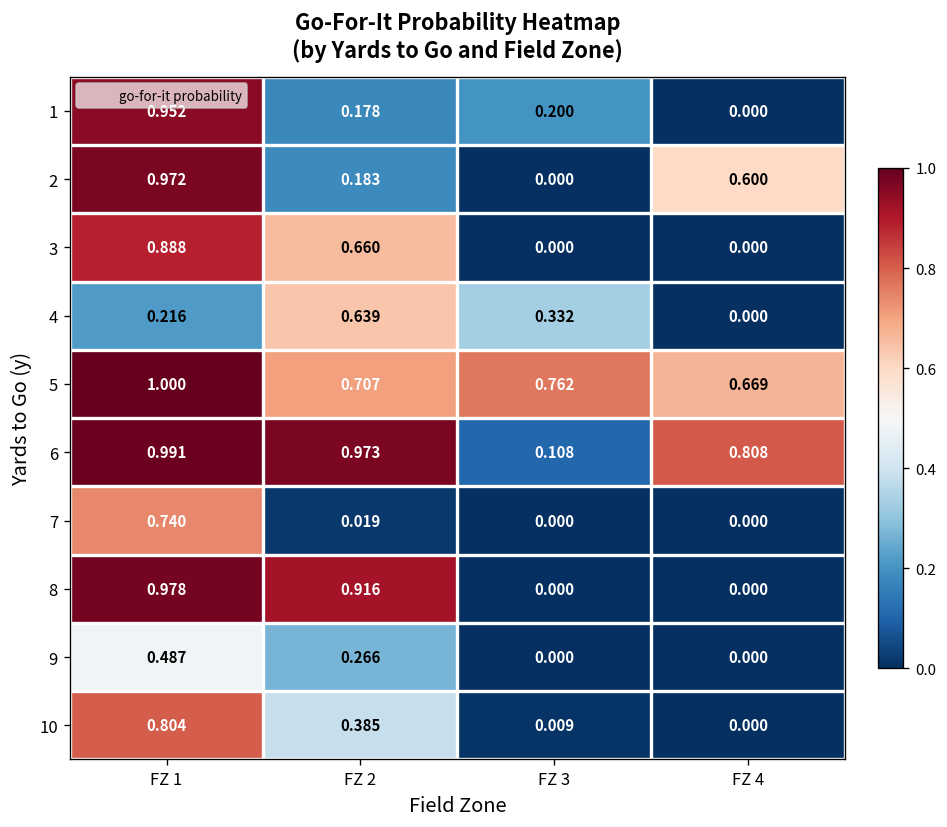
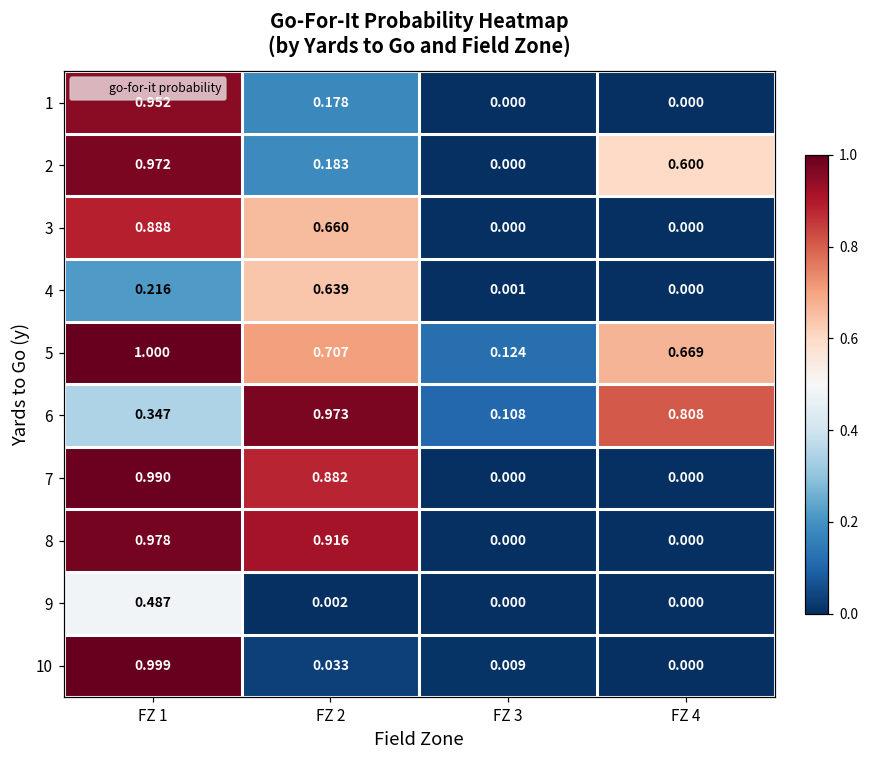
  {
    "1": {
      "FZ 2": 0.178,
-     "FZ 3": 0.200,
+     "FZ 3": 0.000,
      "FZ 4": 0.000
    },
    "2": {
      "FZ 1": 0.972,
      "FZ 2": 0.183,
      "FZ 3": 0.000,
      "FZ 4": 0.600
    },
    "3": {
      "FZ 1": 0.888,
      "FZ 2": 0.660,
      "FZ 3": 0.000,
      "FZ 4": 0.000
    },
    "4": {
      "FZ 1": 0.216,
      "FZ 2": 0.639,
-     "FZ 3": 0.332,
+     "FZ 3": 0.001,
      "FZ 4": 0.000
    },
    "5": {
      "FZ 1": 1.000,
      "FZ 2": 0.707,
-     "FZ 3": 0.762,
+     "FZ 3": 0.124,
      "FZ 4": 0.669
    },
    "6": {
-     "FZ 1": 0.991,
+     "FZ 1": 0.347,
      "FZ 2": 0.973,
      "FZ 3": 0.108,
      "FZ 4": 0.808
    },
    "7": {
-     "FZ 1": 0.740,
-     "FZ 2": 0.019,
+     "FZ 1": 0.990,
+     "FZ 2": 0.882,
      "FZ 3": 0.000,
      "FZ 4": 0.000
    },
    "8": {
      "FZ 1": 0.978,
      "FZ 2": 0.916,
      "FZ 3": 0.000,
      "FZ 4": 0.000
    },
    "9": {
      "FZ 1": 0.487,
-     "FZ 2": 0.266,
+     "FZ 2": 0.002,
      "FZ 3": 0.000,
      "FZ 4": 0.000
    },
    "10": {
-     "FZ 1": 0.804,
-     "FZ 2": 0.385,
+     "FZ 1": 0.999,
+     "FZ 2": 0.033,
      "FZ 3": 0.009,
      "FZ 4": 0.000
    }
  }
